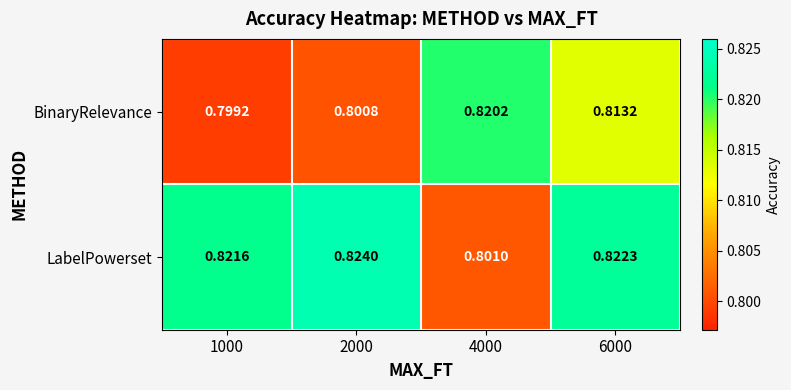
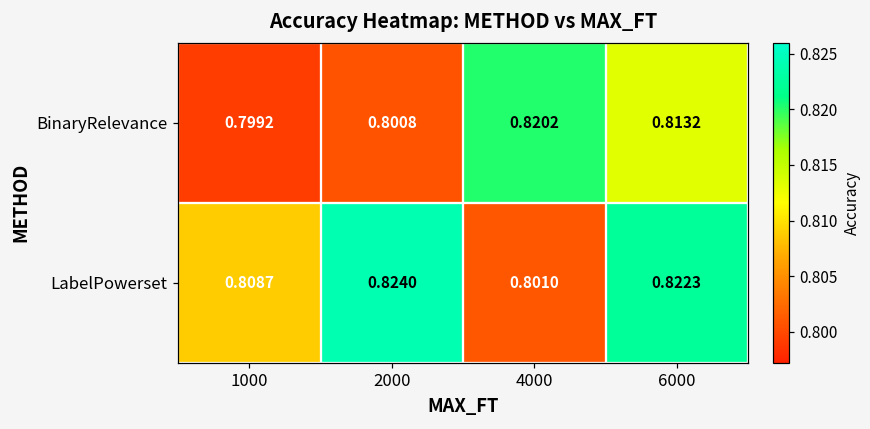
  {
    "BinaryRelevance": {
      "1000": 0.7992,
      "2000": 0.8008,
      "4000": 0.8202,
      "6000": 0.8132
    },
    "LabelPowerset": {
-     "1000": 0.8216,
+     "1000": 0.8087,
      "2000": 0.8240,
      "4000": 0.8010,
      "6000": 0.8223
    }
  }
